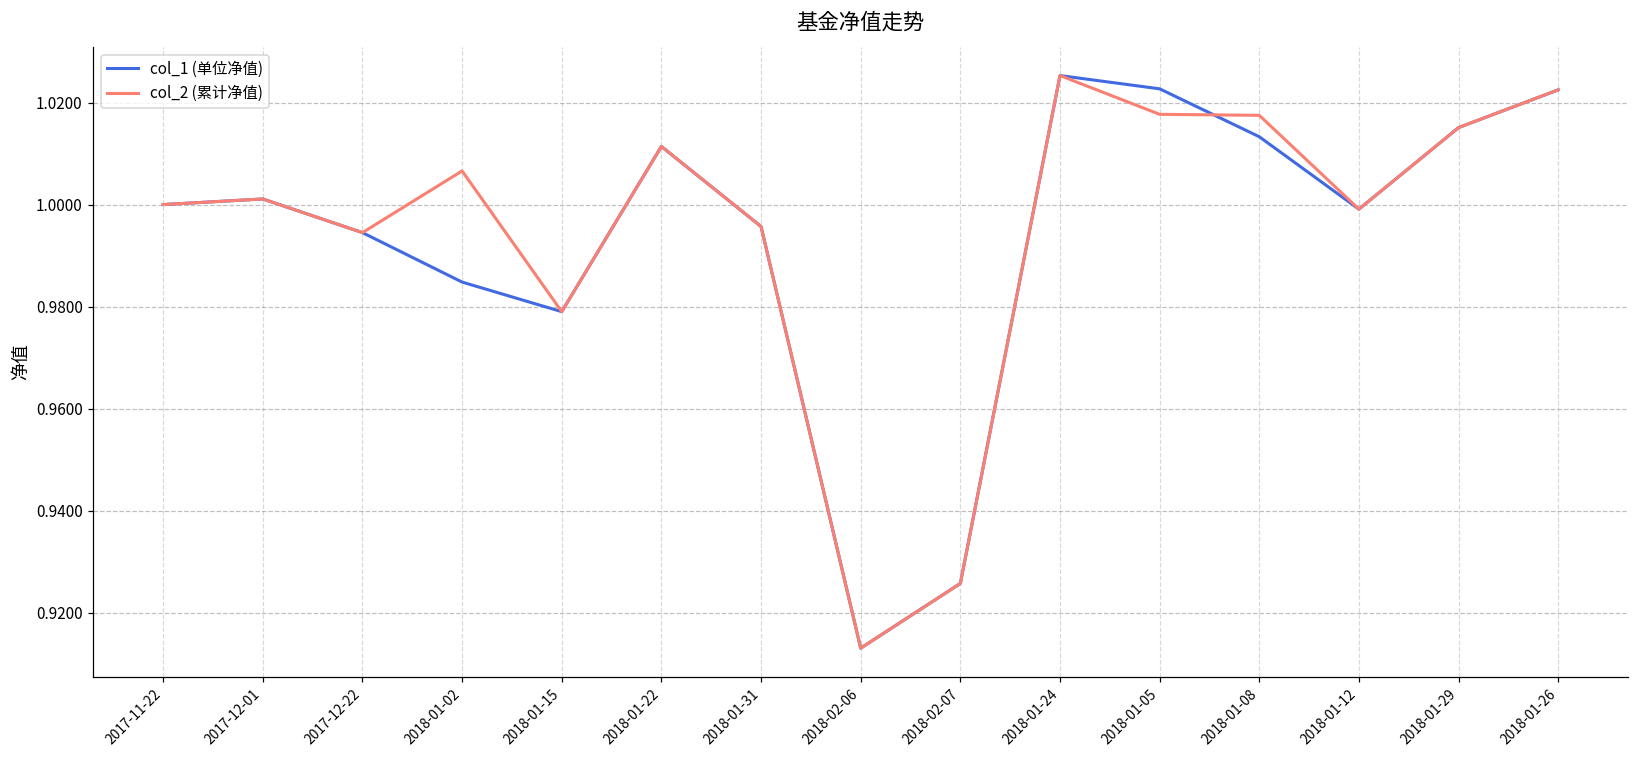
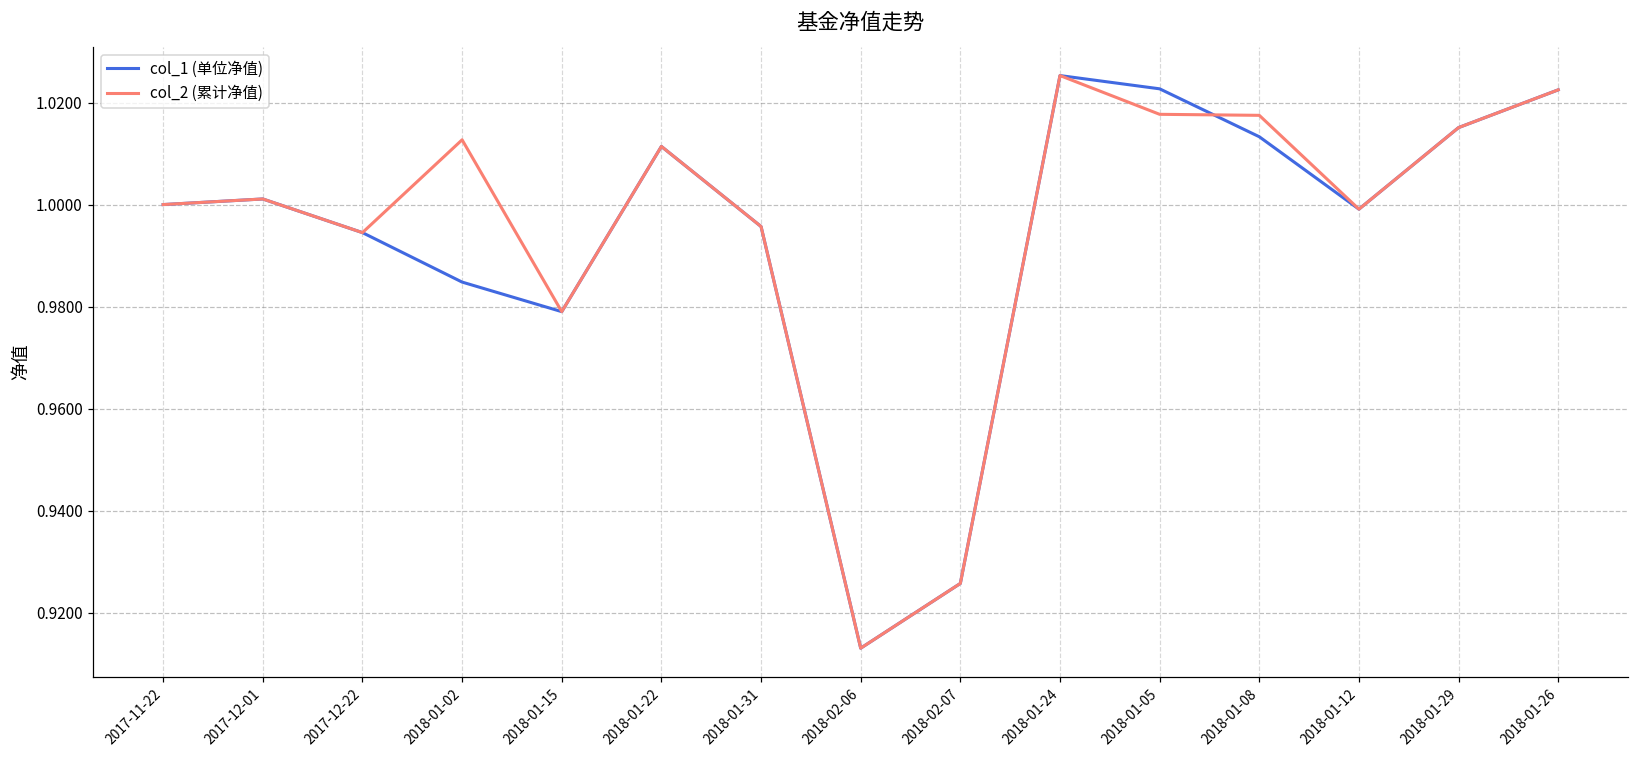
  {
    "col_1 (单位净值)": {
      "2018-01-02": 0.985,
      "2018-01-05": 1.023,
      "2018-01-08": 1.013
    },
    "col_2 (累计净值)": {
-     "2018-01-02": 1.007,
+     "2018-01-02": 1.013,
      "2018-01-05": 1.018,
      "2018-01-08": 1.018
    }
  }
